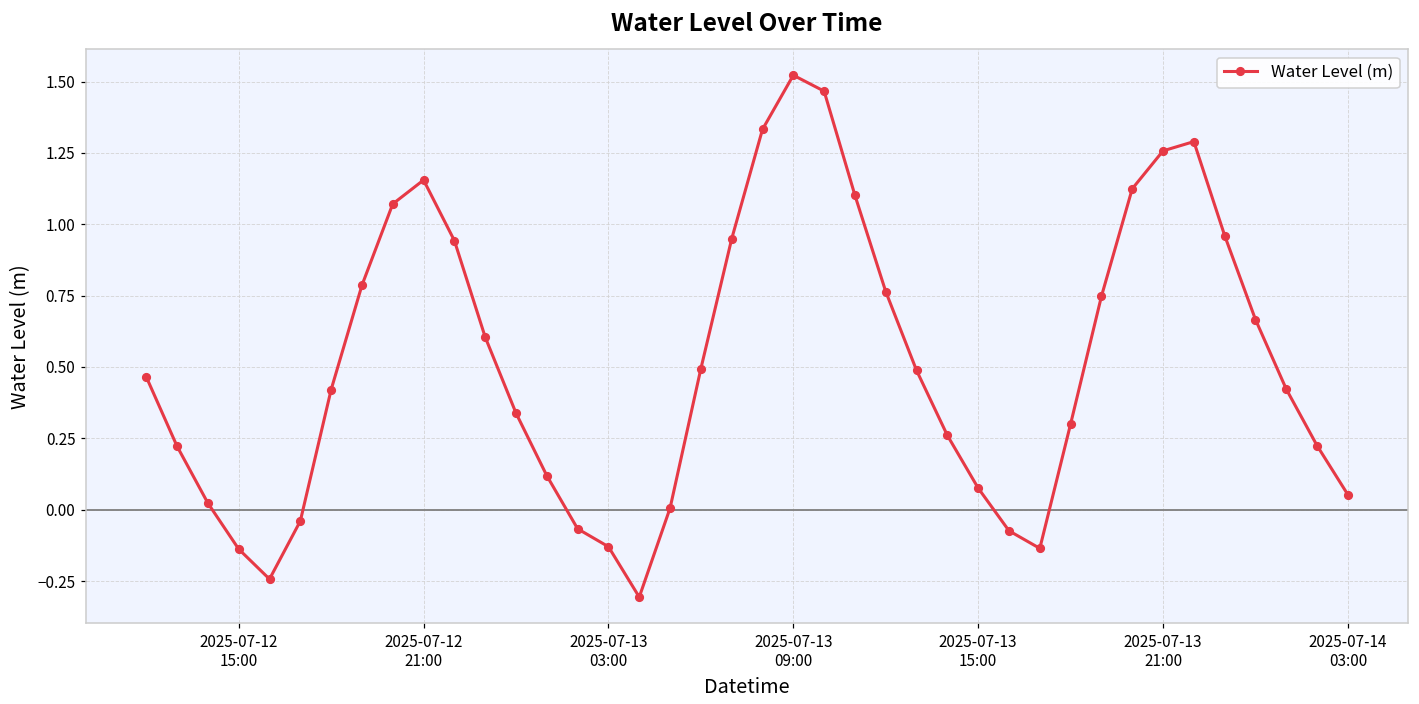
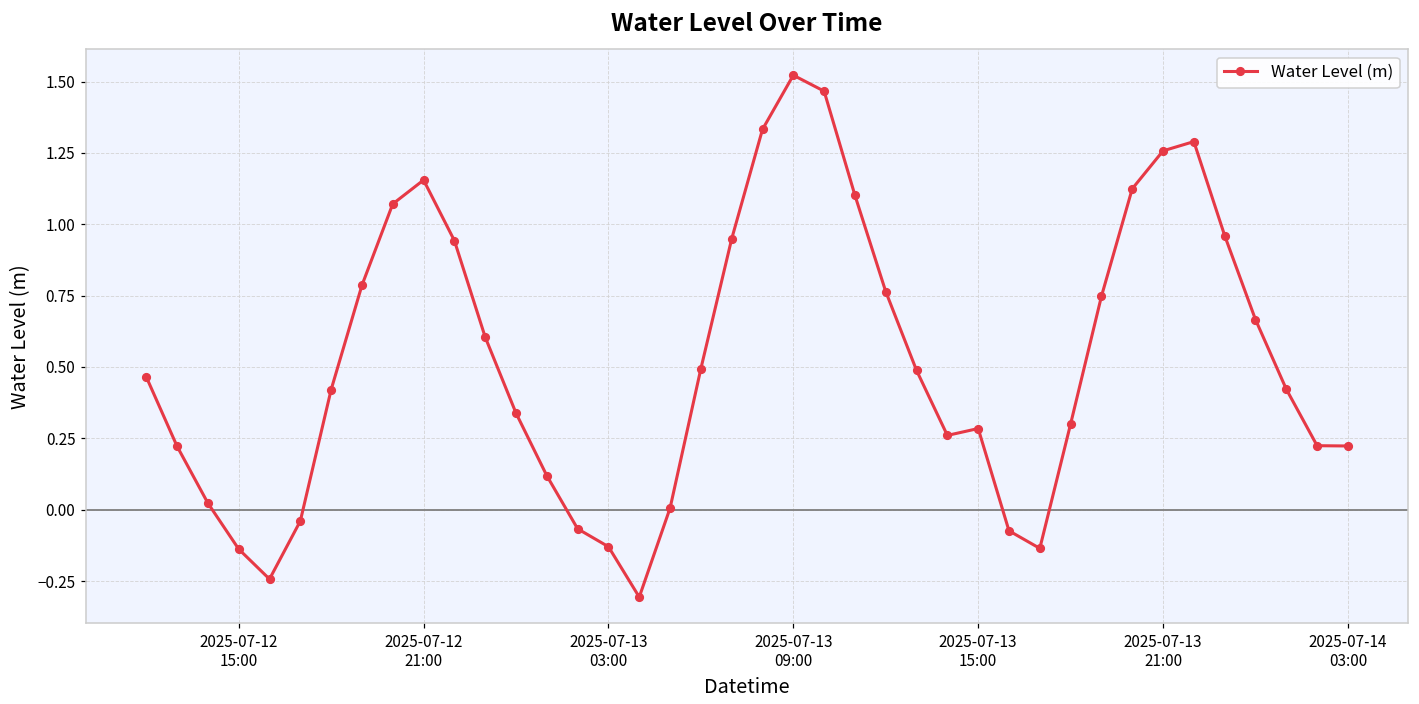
  {
    "2025-07-12 15:00": -0.14,
    "2025-07-12 21:00": 1.16,
    "2025-07-13 03:00": -0.13,
    "2025-07-13 09:00": 1.52,
-   "2025-07-13 15:00": 0.08,
+   "2025-07-13 15:00": 0.28,
    "2025-07-13 21:00": 1.26,
-   "2025-07-14 03:00": 0.05
+   "2025-07-14 03:00": 0.22
  }
